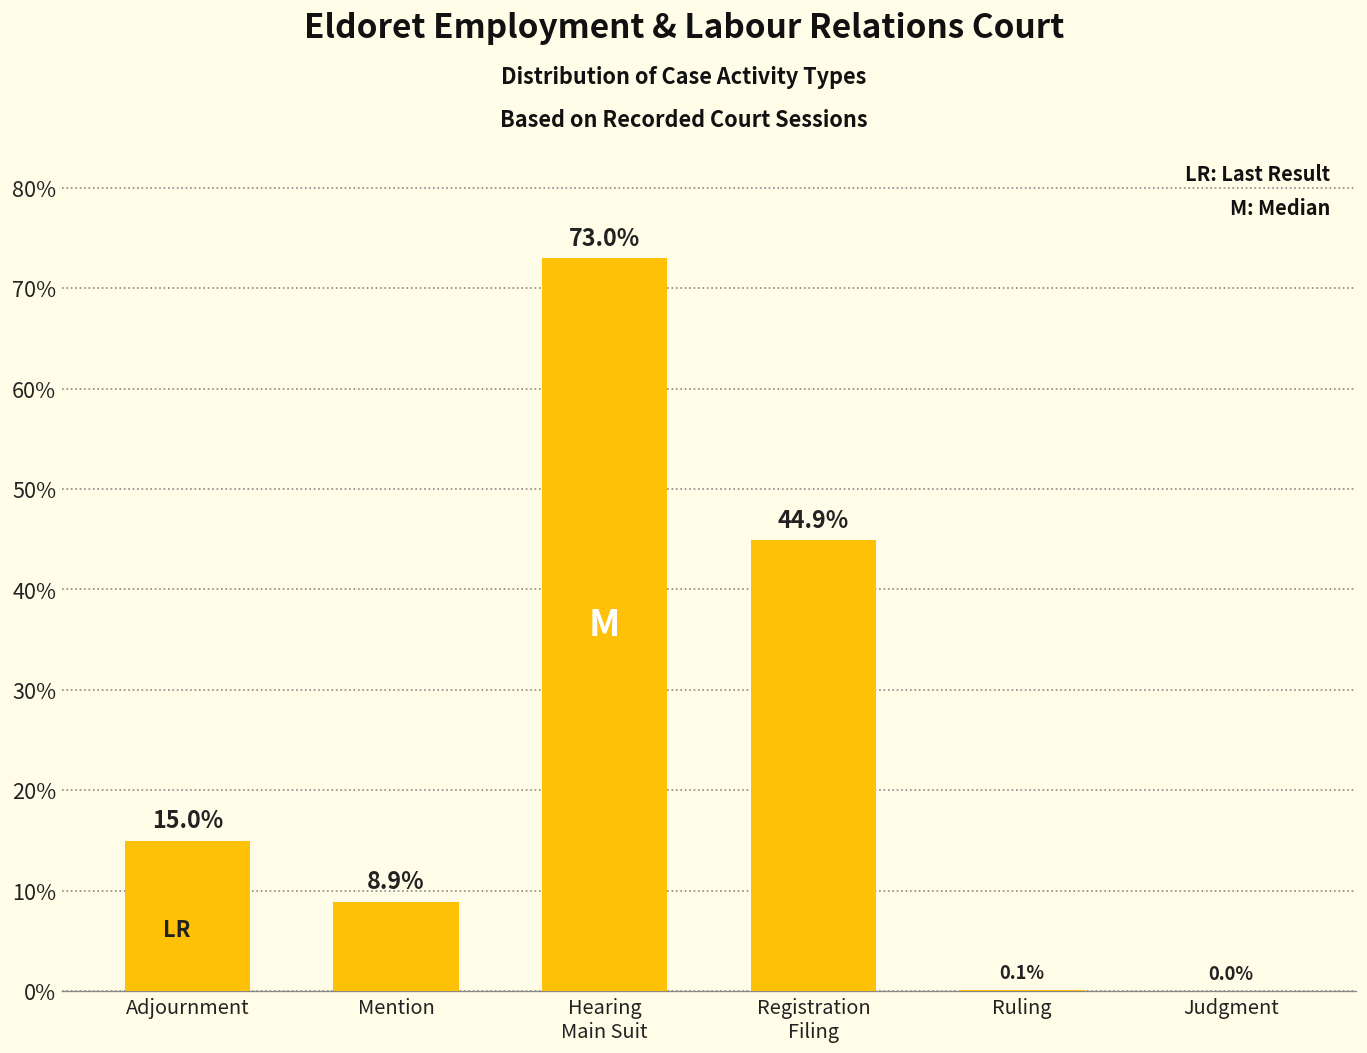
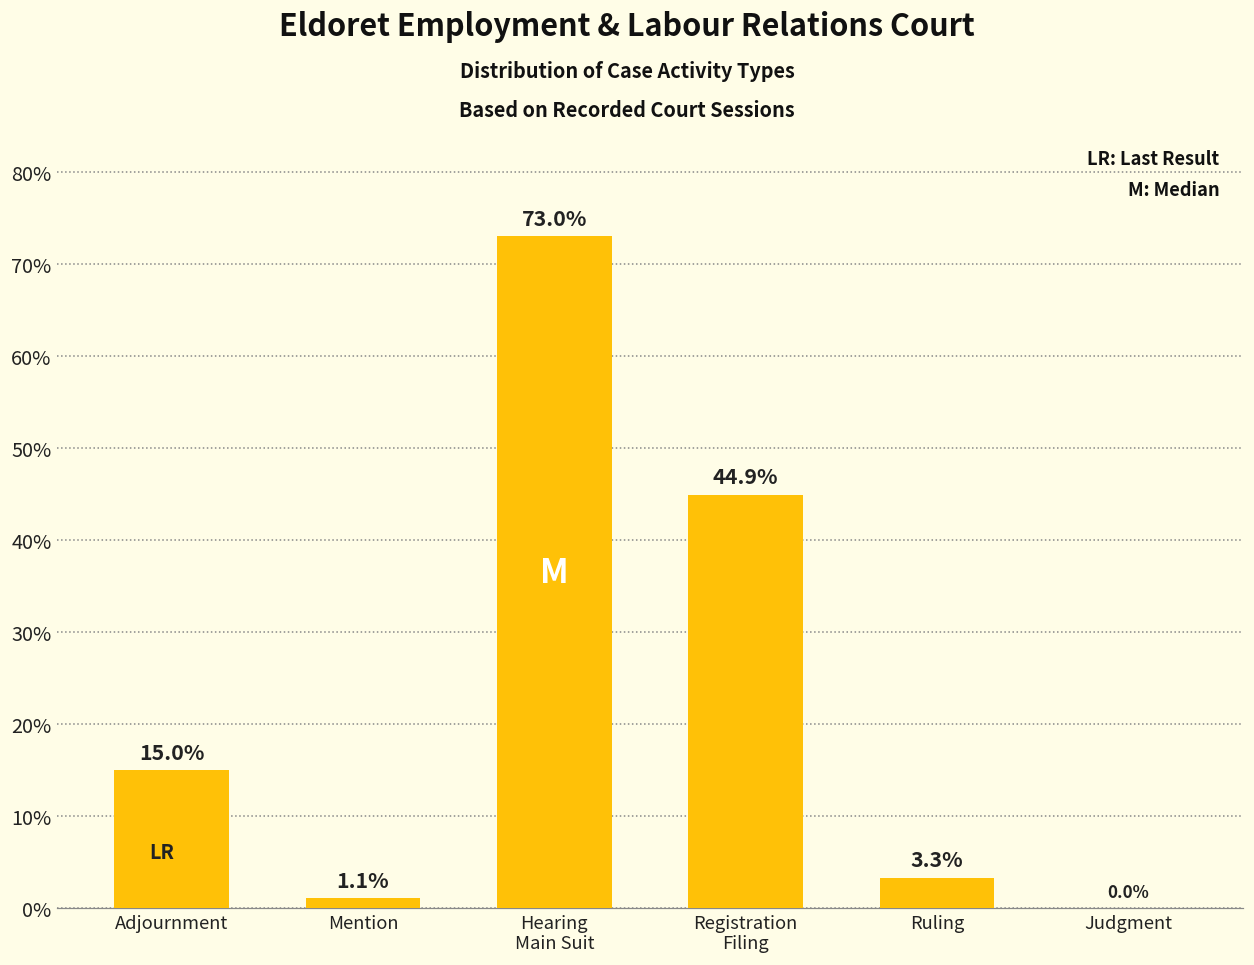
  {
    "Adjournment": "15.0%",
-   "Mention": "8.9%",
+   "Mention": "1.1%",
    "Hearing Main Suit": "73.0%",
    "Registration Filing": "44.9%",
-   "Ruling": "0.1%",
+   "Ruling": "3.3%",
    "Judgment": "0.0%"
  }
